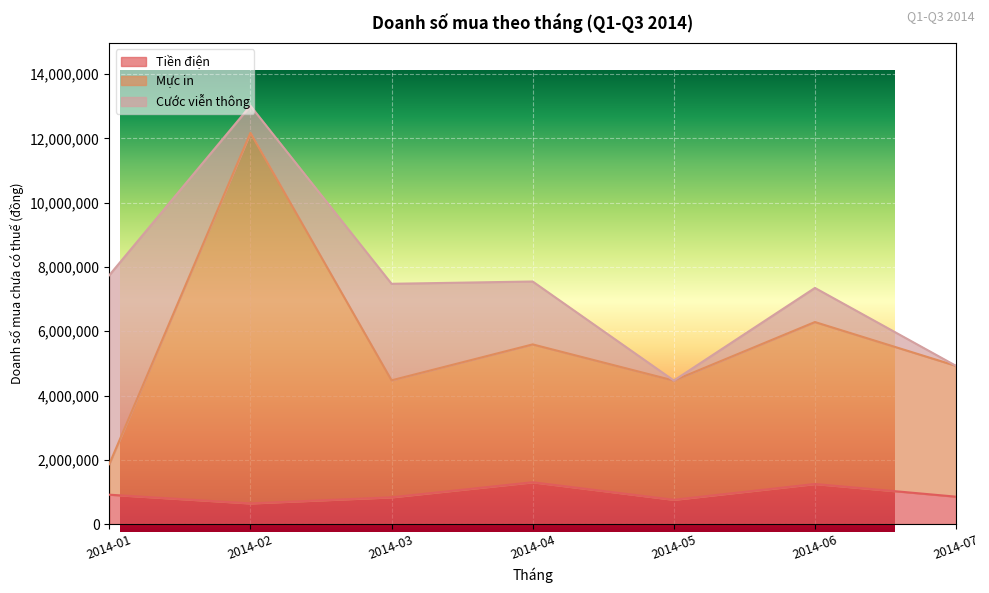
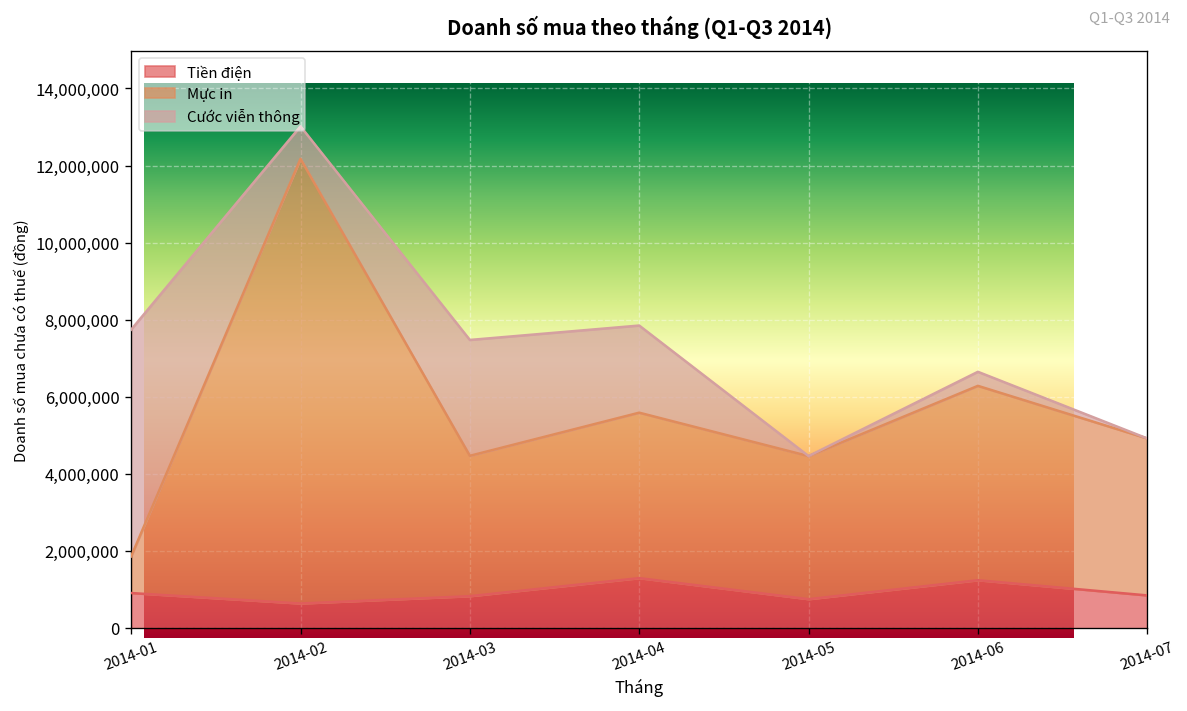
  {
    "Doanh số mua theo tháng (Q1-Q3 2014)": {
      "Cước viễn thông": {
        "2014-01": "5,900,000",
        "2014-03": "3,000,000",
-       "2014-04": "2,000,000",
-       "2014-06": "1,100,000"
+       "2014-04": "2,300,000",
+       "2014-06": "400,000"
      }
    }
  }
